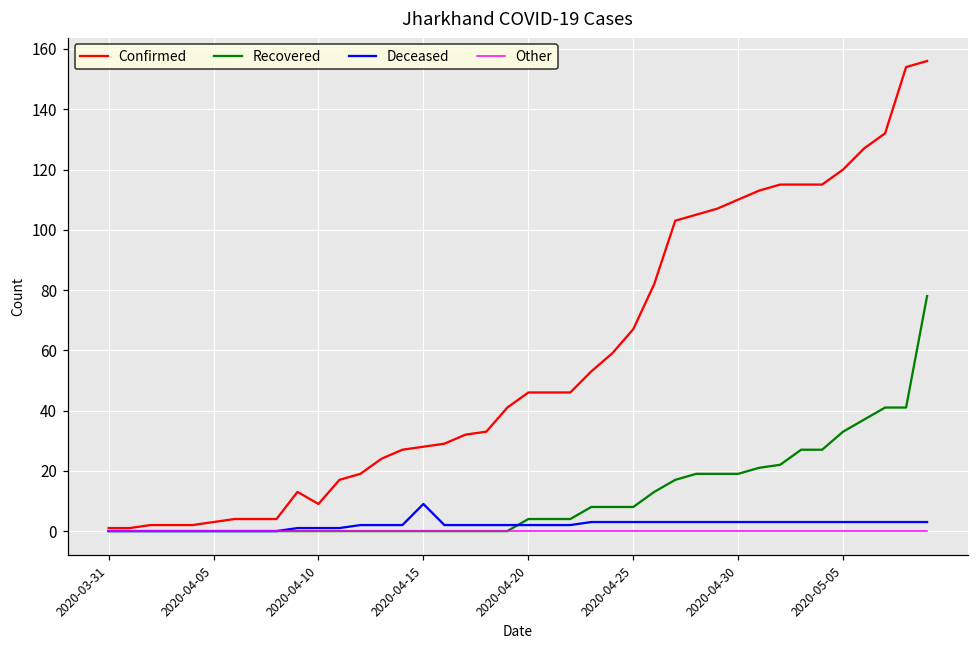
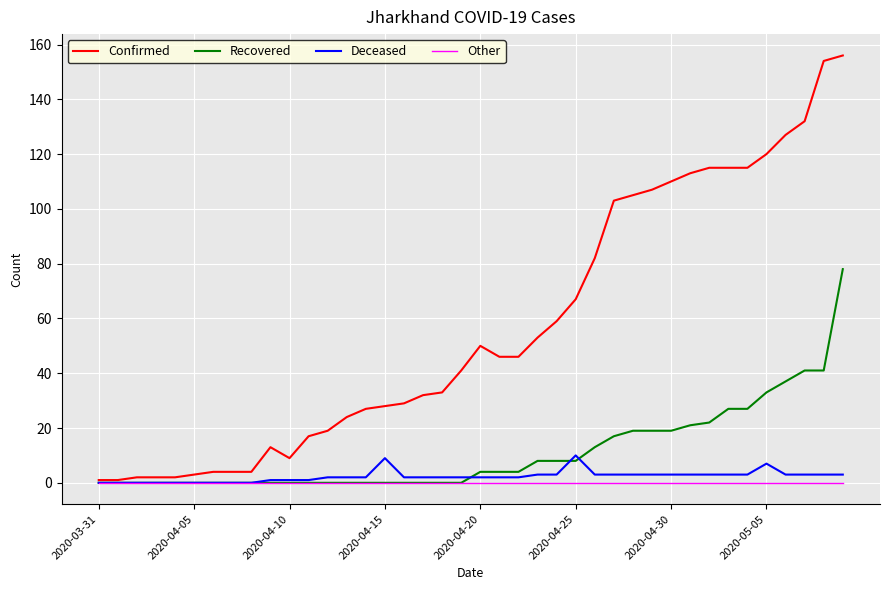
  {
    "Confirmed": {
      "2020-03-31": 1,
      "2020-04-05": 3,
      "2020-04-10": 9,
      "2020-04-15": 28,
-     "2020-04-20": 46,
+     "2020-04-20": 50,
      "2020-04-25": 67,
      "2020-04-30": 110,
      "2020-05-05": 120
    },
    "Recovered": {
      "2020-04-20": 4,
      "2020-04-25": 8,
      "2020-04-30": 19,
      "2020-05-05": 33
    },
    "Deceased": {
      "2020-04-10": 1,
      "2020-04-15": 9,
      "2020-04-20": 2,
-     "2020-04-25": 3,
+     "2020-04-25": 10,
      "2020-04-30": 3,
-     "2020-05-05": 3
+     "2020-05-05": 7
    },
    "Other": {
      "2020-04-20": 0,
      "2020-04-25": 0,
      "2020-04-30": 0,
      "2020-05-05": 0
    }
  }
